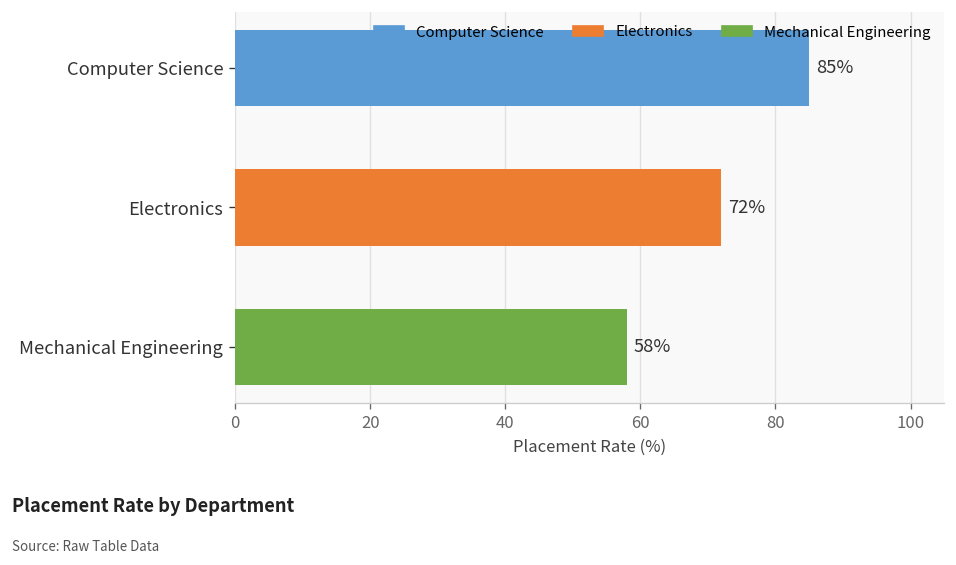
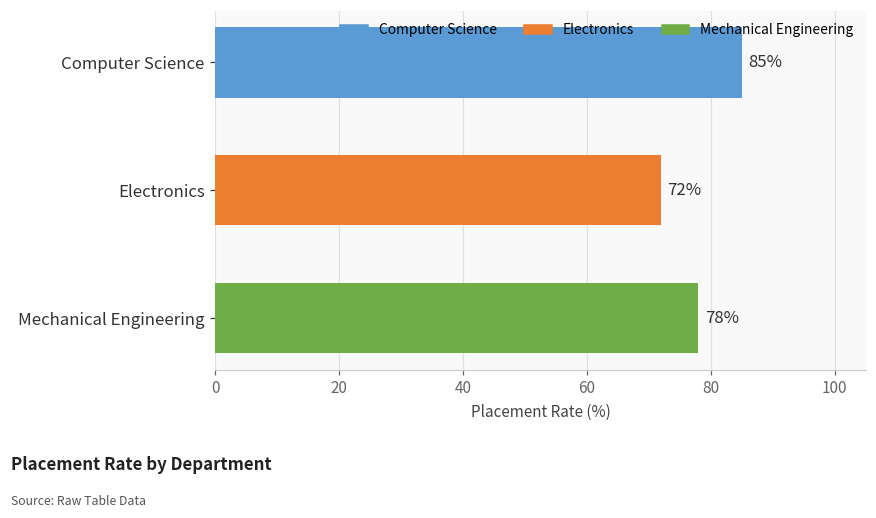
  {
    "Computer Science": "85%",
    "Electronics": "72%",
-   "Mechanical Engineering": "58%"
+   "Mechanical Engineering": "78%"
  }
